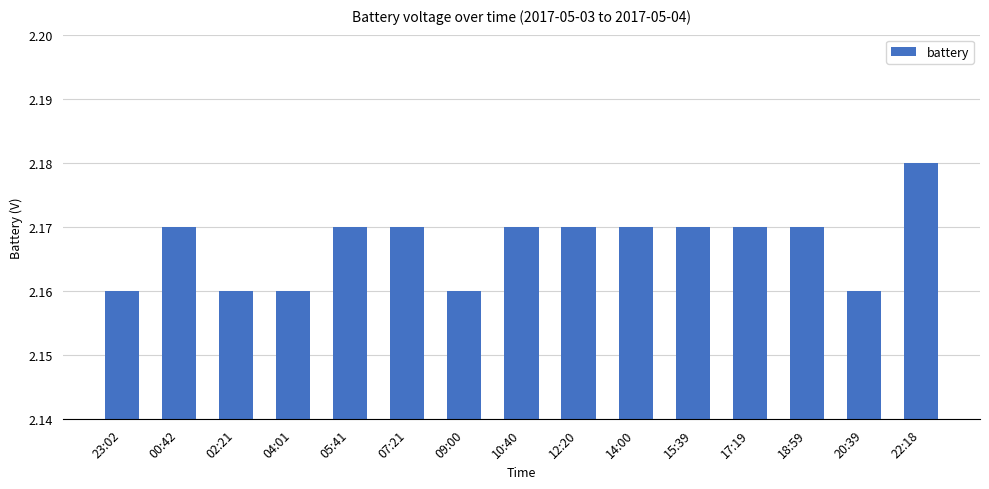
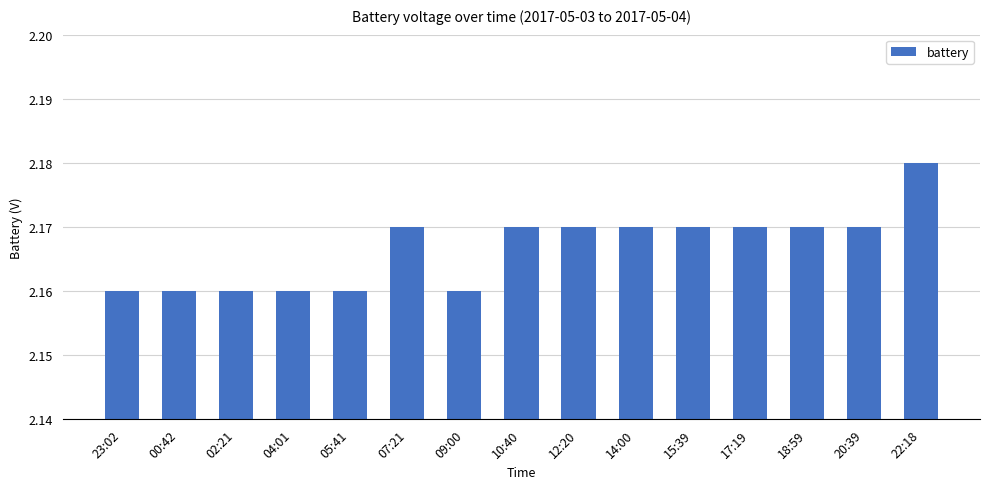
  {
    "23:02": 2.16,
-   "00:42": 2.17,
+   "00:42": 2.16,
    "02:21": 2.16,
    "04:01": 2.16,
-   "05:41": 2.17,
+   "05:41": 2.16,
    "07:21": 2.17,
    "09:00": 2.16,
    "10:40": 2.17,
    "12:20": 2.17,
    "14:00": 2.17,
    "15:39": 2.17,
    "17:19": 2.17,
    "18:59": 2.17,
-   "20:39": 2.16,
+   "20:39": 2.17,
    "22:18": 2.18
  }
